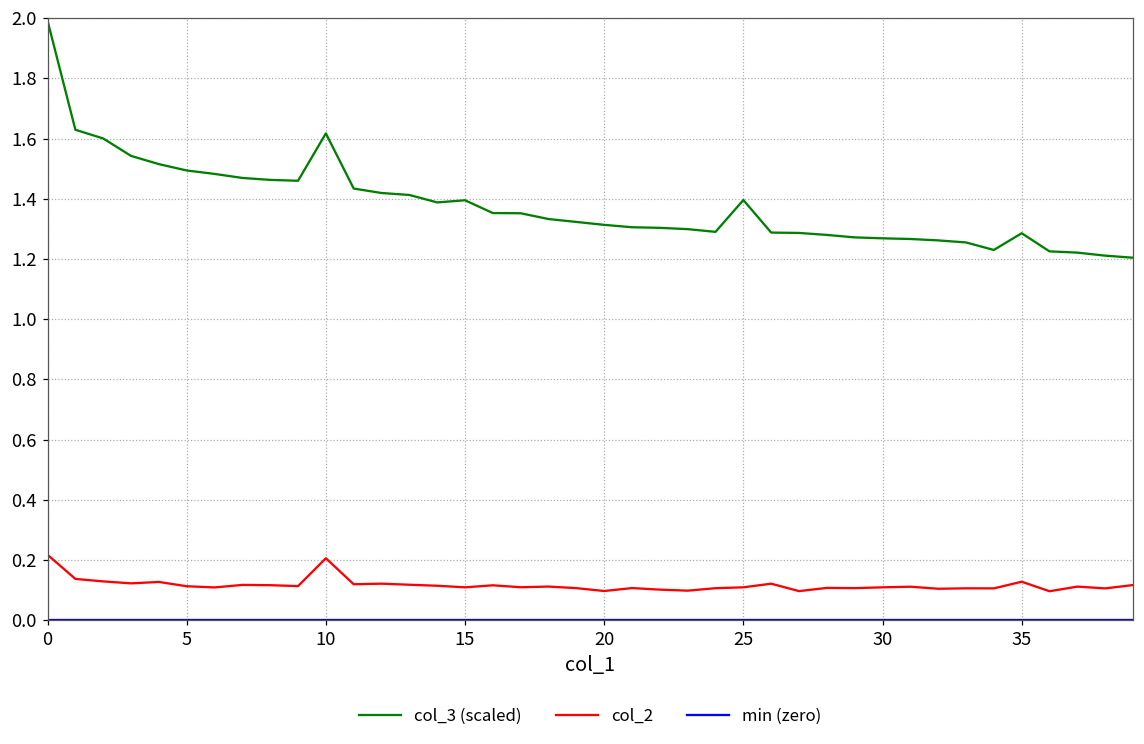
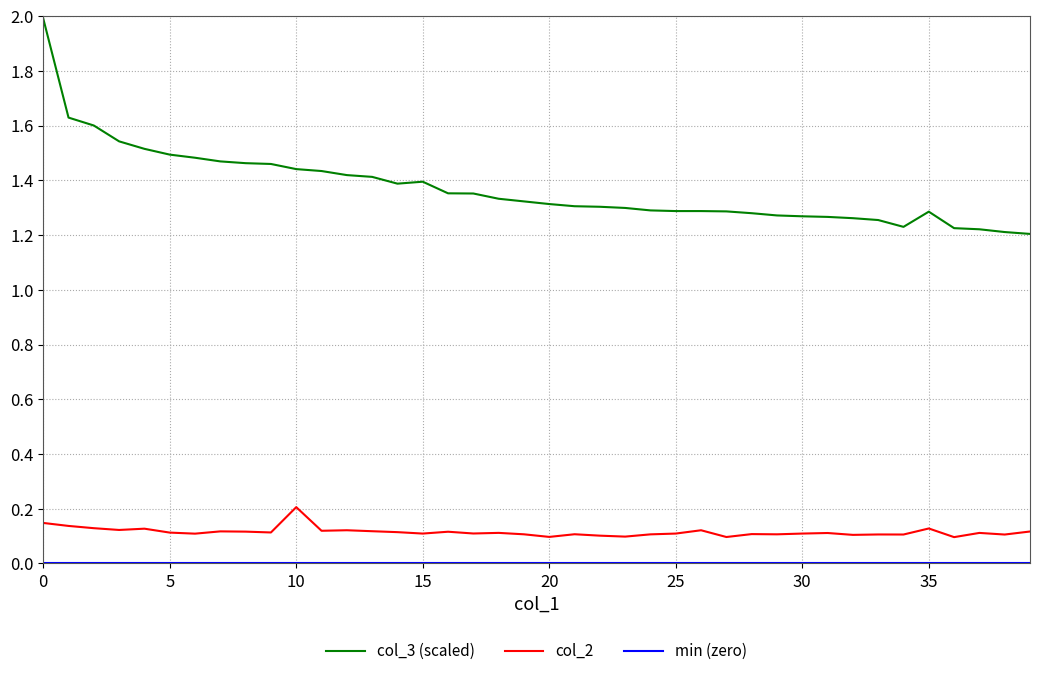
  {
    "col_3 (scaled)": {
      "0": 1.99,
      "5": 1.49,
-     "10": 1.62,
+     "10": 1.44,
      "15": 1.39,
      "20": 1.31,
-     "25": 1.40,
+     "25": 1.29,
      "30": 1.27,
      "35": 1.29
    },
    "col_2": {
-     "0": 0.22,
+     "0": 0.15,
      "5": 0.11,
      "10": 0.21,
      "15": 0.11,
      "20": 0.10,
      "25": 0.11,
      "30": 0.11,
      "35": 0.13
    },
    "min (zero)": {
      "0": 0.00,
      "5": 0.00,
      "10": 0.00,
      "15": 0.00,
      "20": 0.00,
      "25": 0.00,
      "30": 0.00,
      "35": 0.00
    }
  }
